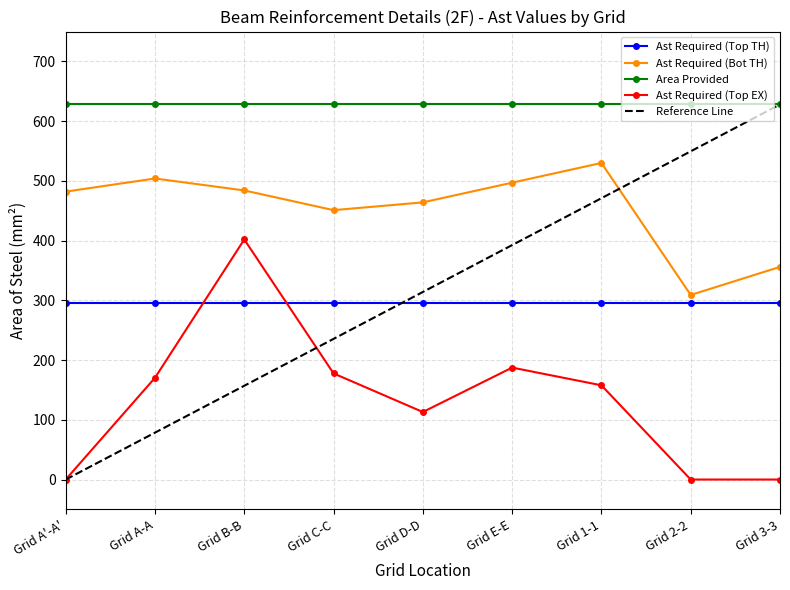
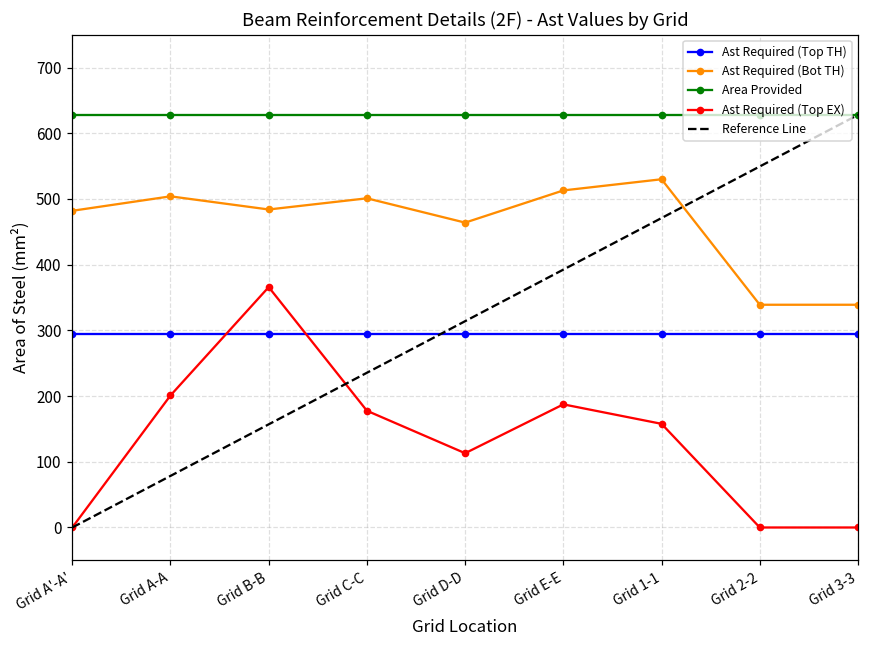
  {
    "Ast Required (Top TH)": {
      "Grid A'-A'": 300,
      "Grid A-A": 300,
      "Grid B-B": 300,
      "Grid C-C": 300,
      "Grid D-D": 300,
      "Grid E-E": 300,
      "Grid 1-1": 300,
      "Grid 2-2": 300,
      "Grid 3-3": 300
    },
    "Ast Required (Bot TH)": {
      "Grid A'-A'": 480,
      "Grid A-A": 500,
      "Grid B-B": 480,
-     "Grid C-C": 450,
+     "Grid C-C": 500,
      "Grid D-D": 460,
-     "Grid E-E": 500,
+     "Grid E-E": 510,
      "Grid 1-1": 530,
-     "Grid 2-2": 310,
-     "Grid 3-3": 360
+     "Grid 2-2": 340,
+     "Grid 3-3": 340
    },
    "Area Provided": {
      "Grid A'-A'": 630,
      "Grid A-A": 630,
      "Grid B-B": 630,
      "Grid C-C": 630,
      "Grid D-D": 630,
      "Grid E-E": 630,
      "Grid 1-1": 630
    },
    "Ast Required (Top EX)": {
-     "Grid A-A": 170,
-     "Grid B-B": 400,
+     "Grid A-A": 200,
+     "Grid B-B": 370,
      "Grid C-C": 180,
      "Grid D-D": 110,
      "Grid E-E": 190,
      "Grid 1-1": 160,
      "Grid 2-2": 0,
      "Grid 3-3": 0
    }
  }
